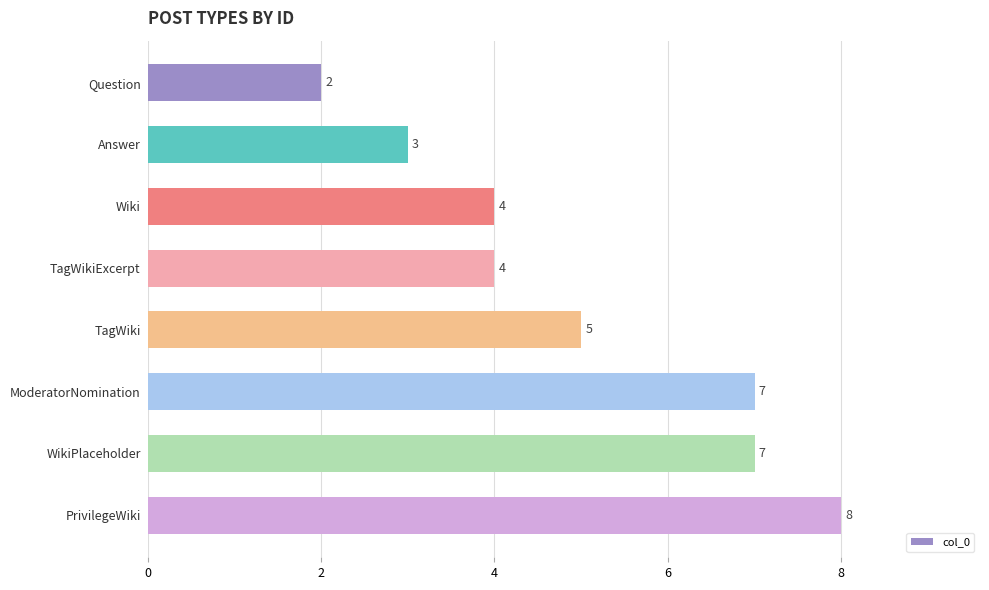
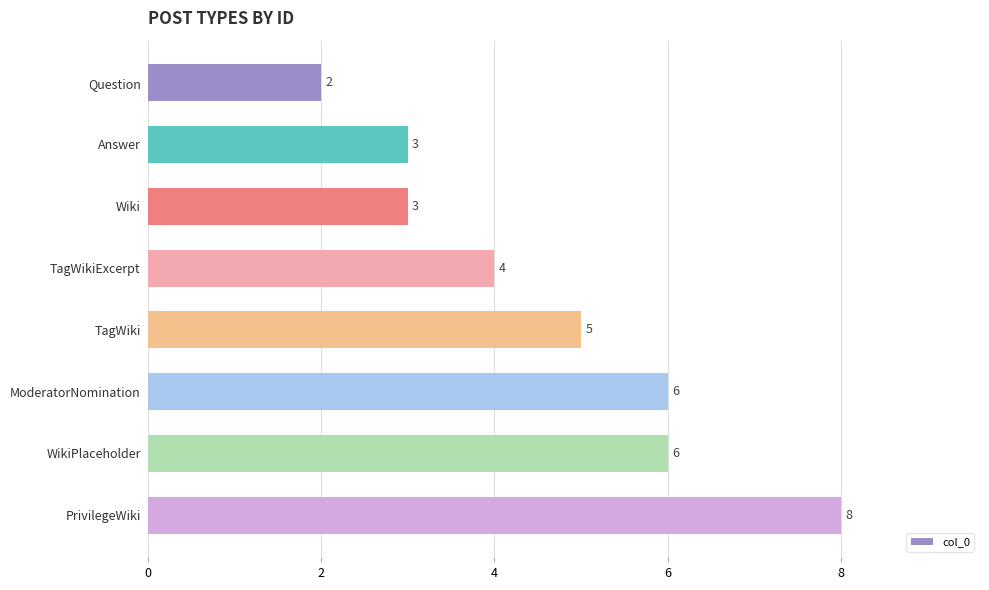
  {
    "Question": 2,
    "Answer": 3,
-   "Wiki": 4,
+   "Wiki": 3,
    "TagWikiExcerpt": 4,
    "TagWiki": 5,
-   "ModeratorNomination": 7,
-   "WikiPlaceholder": 7,
+   "ModeratorNomination": 6,
+   "WikiPlaceholder": 6,
    "PrivilegeWiki": 8
  }
